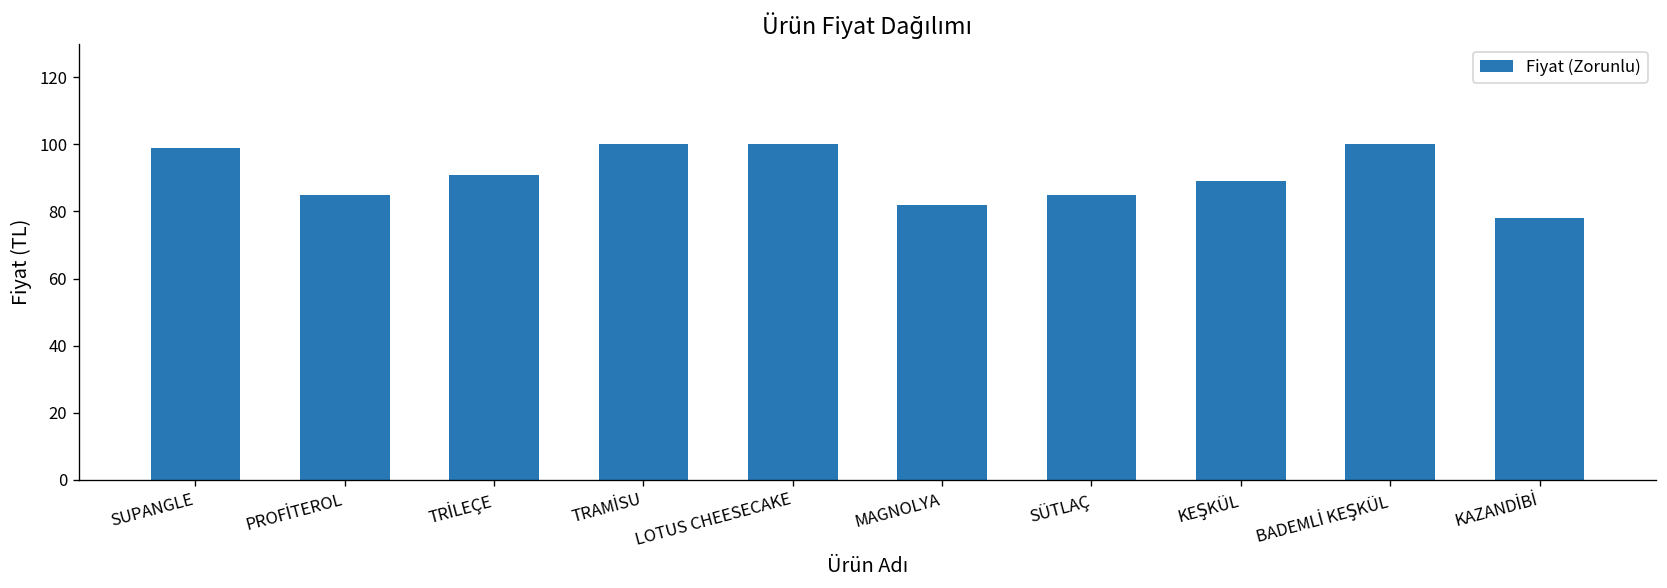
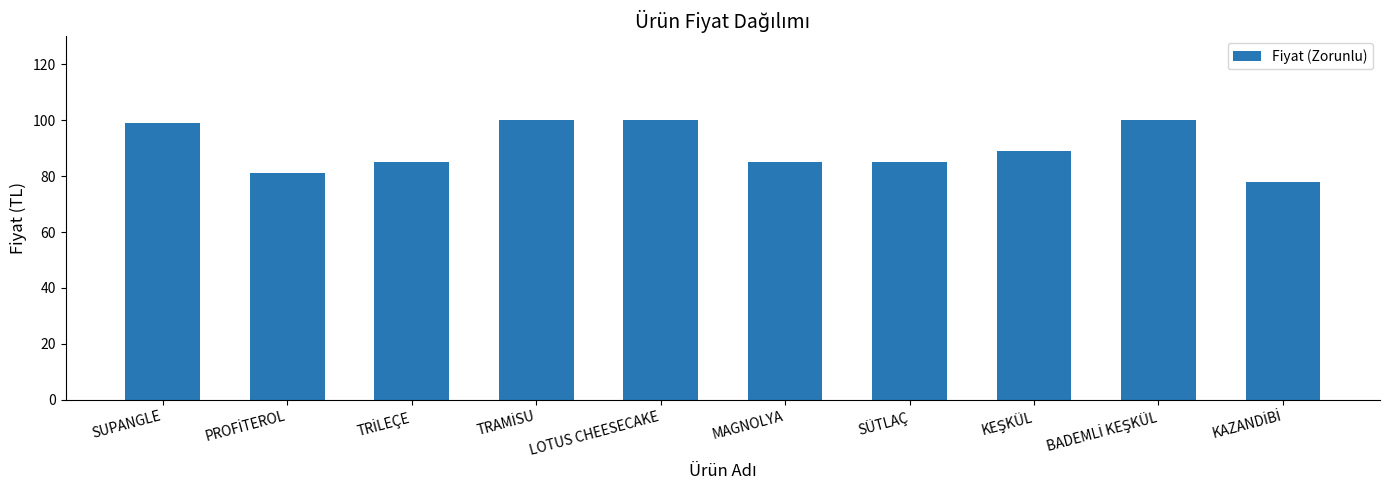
  {
    "SUPANGLE": 99,
-   "PROFİTEROL": 85,
-   "TRİLEÇE": 91,
+   "PROFİTEROL": 81,
+   "TRİLEÇE": 85,
    "TRAMİSU": 100,
    "LOTUS CHEESECAKE": 100,
-   "MAGNOLYA": 82,
+   "MAGNOLYA": 85,
    "SÜTLAÇ": 85,
    "KEŞKÜL": 89,
    "BADEMLİ KEŞKÜL": 100,
    "KAZANDİBİ": 78
  }
